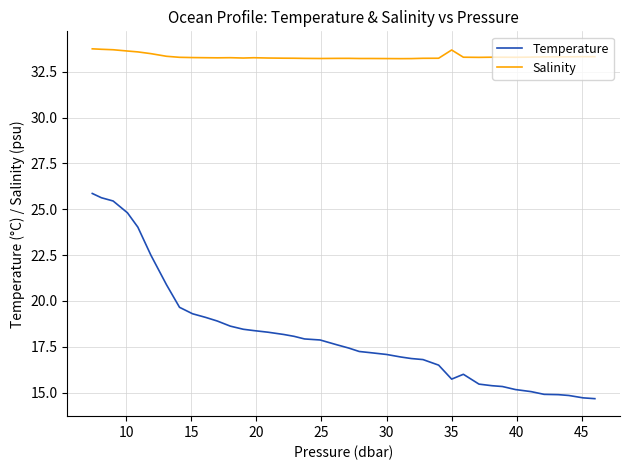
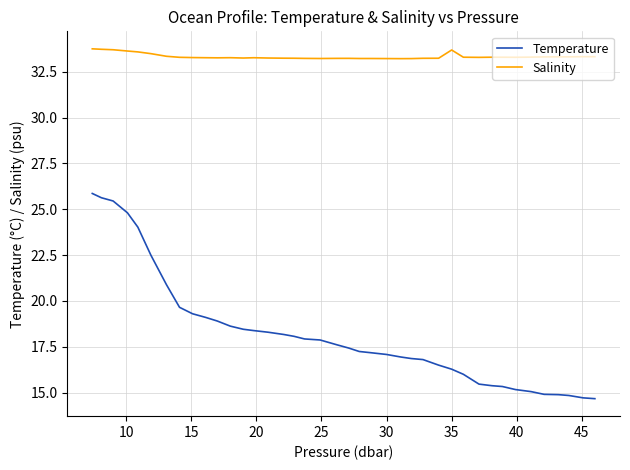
  {
    "Temperature": {
      "30": 17.1,
-     "35": 15.7
+     "35": 16.3
    },
    "Salinity": {
      "30": 33.2,
      "35": 33.7
    }
  }
